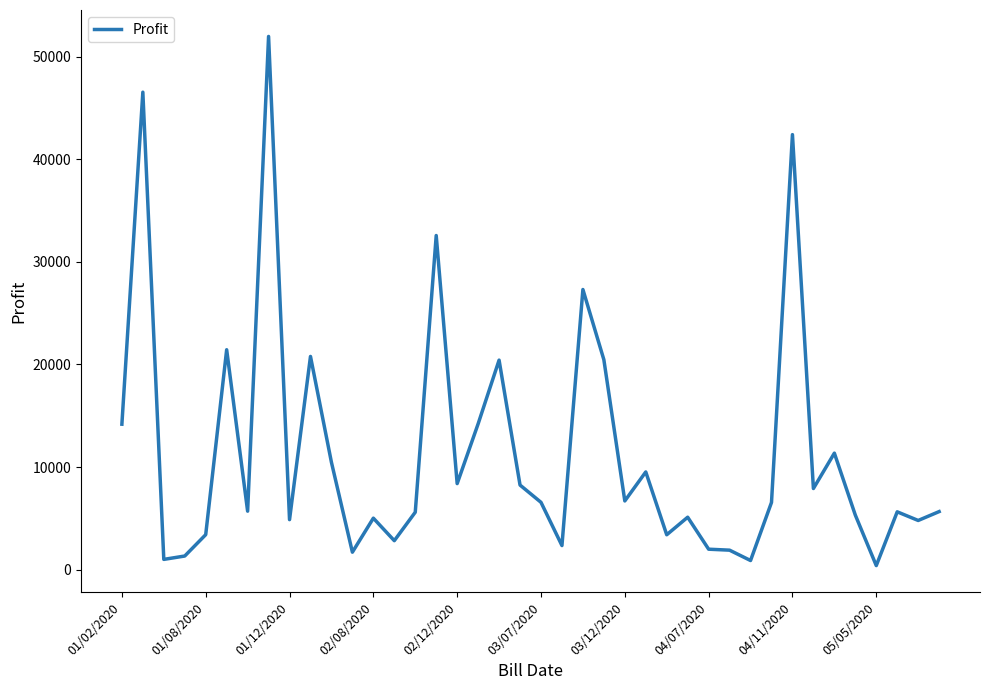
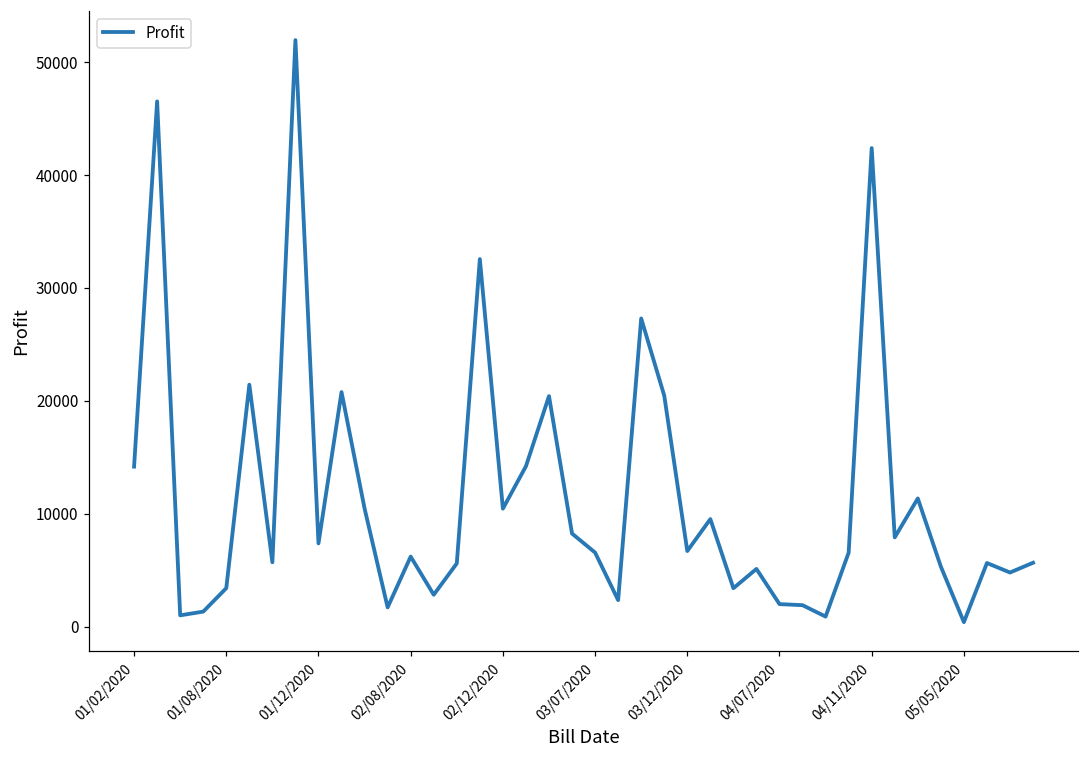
  {
    "01/02/2020": 14200,
    "01/08/2020": 3400,
-   "01/12/2020": 4900,
-   "02/08/2020": 5000,
-   "02/12/2020": 8400,
+   "01/12/2020": 7400,
+   "02/08/2020": 6200,
+   "02/12/2020": 10500,
    "03/07/2020": 6600,
    "03/12/2020": 6700,
    "04/07/2020": 2000,
    "04/11/2020": 42400,
    "05/05/2020": 400
  }
